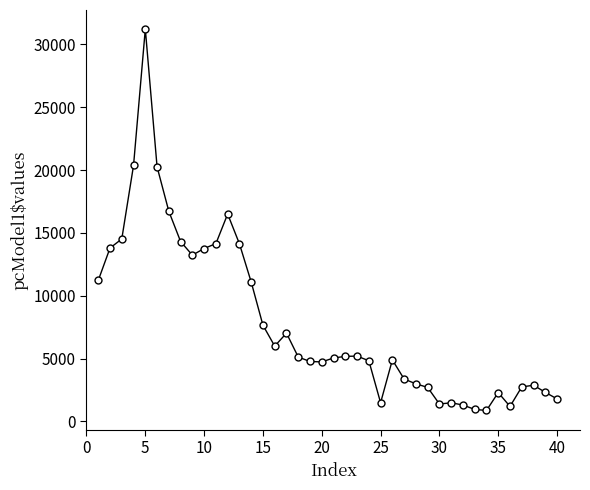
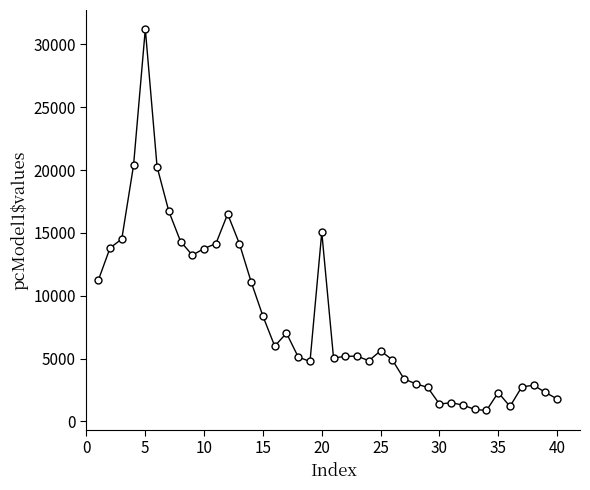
  {
    "5": 31200,
    "10": 13800,
-   "15": 7600,
-   "20": 4700,
-   "25": 1500,
+   "15": 8400,
+   "20": 15000,
+   "25": 5600,
    "30": 1400,
    "35": 2300,
    "40": 1800
  }
